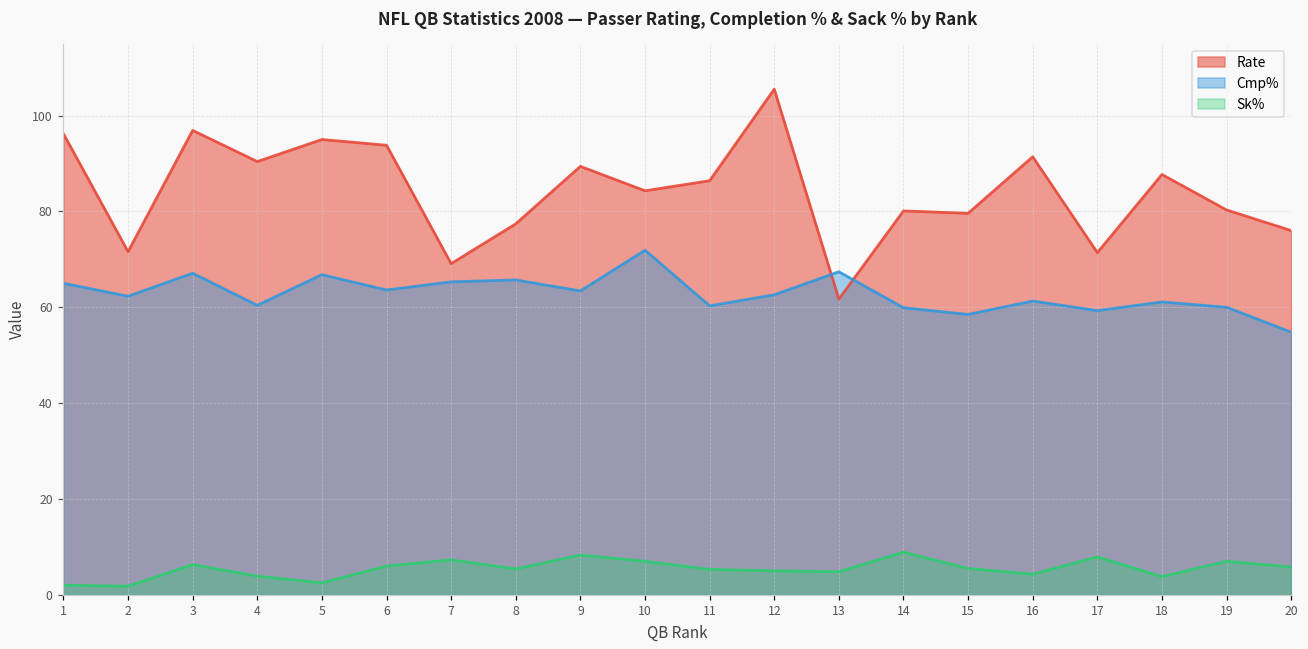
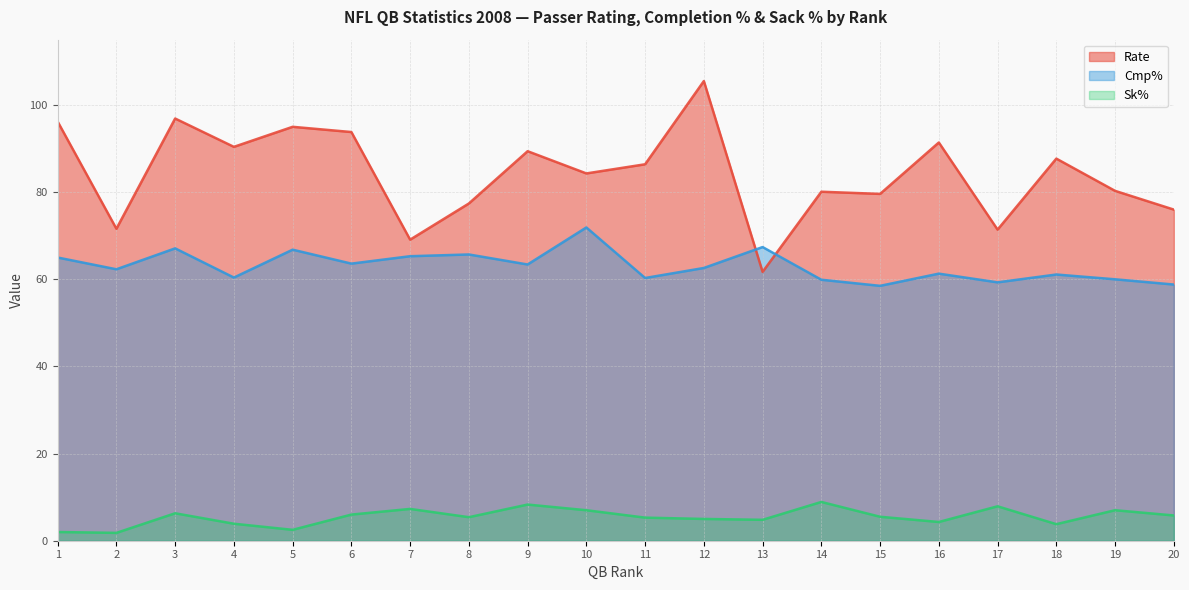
  {
    "Rate": {
      "1": 96,
      "2": 72,
      "3": 97,
      "4": 90,
      "5": 95,
      "6": 94,
      "7": 69,
      "8": 77,
      "9": 89,
      "10": 84,
      "11": 86,
      "12": 106,
      "13": 62,
      "14": 80,
      "15": 80,
      "16": 91,
      "17": 71,
      "18": 88,
      "19": 80,
      "20": 76
    },
    "Cmp%": {
      "1": 65,
      "2": 62,
      "3": 67,
      "4": 60,
      "5": 67,
      "6": 64,
      "7": 65,
      "8": 66,
      "9": 63,
      "10": 72,
      "11": 60,
      "12": 63,
      "13": 67,
      "14": 60,
      "15": 59,
      "16": 61,
      "17": 59,
      "18": 61,
      "19": 60,
-     "20": 55
+     "20": 59
    },
    "Sk%": {
      "1": 2,
      "2": 2,
      "3": 6,
      "4": 4,
      "5": 3,
      "6": 6,
      "7": 7,
      "8": 5,
      "9": 8,
      "10": 7,
      "11": 5,
      "12": 5,
      "13": 5,
      "14": 9,
      "15": 6,
      "16": 4,
      "17": 8,
      "18": 4,
      "19": 7,
      "20": 6
    }
  }
